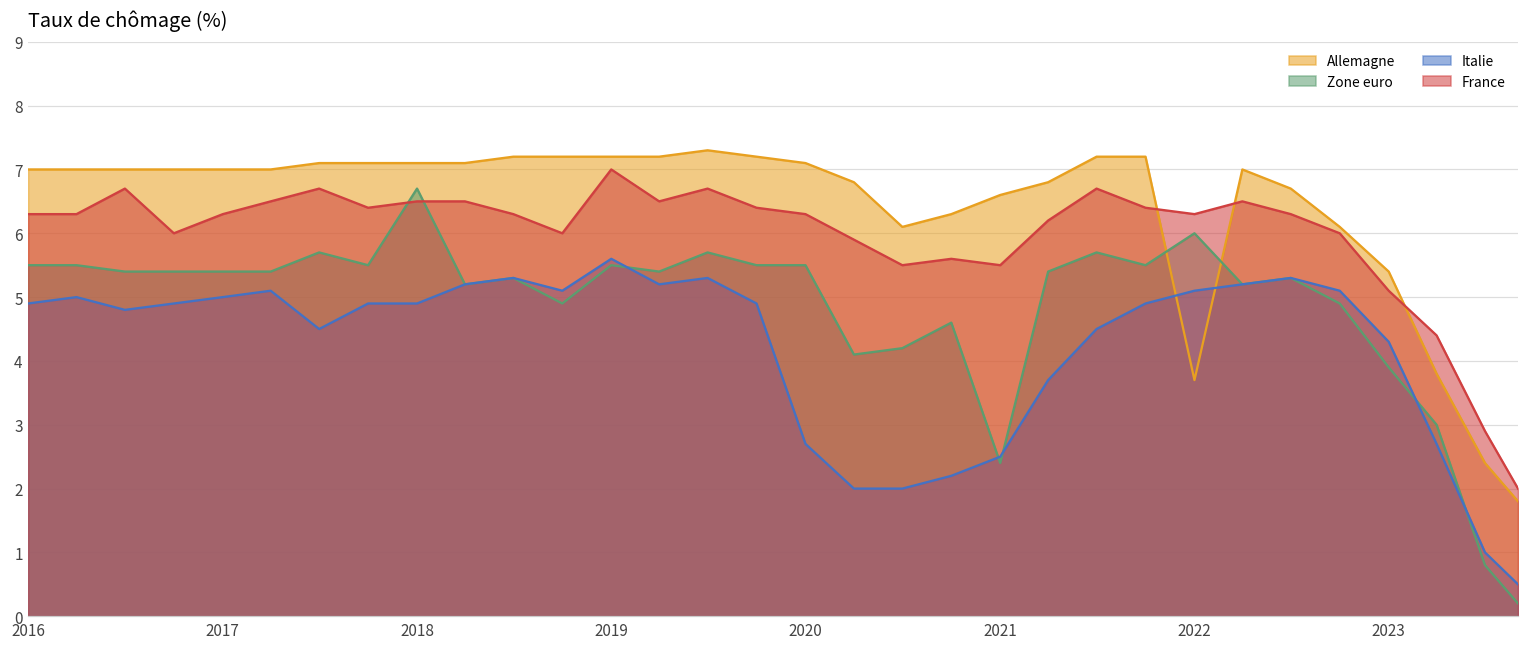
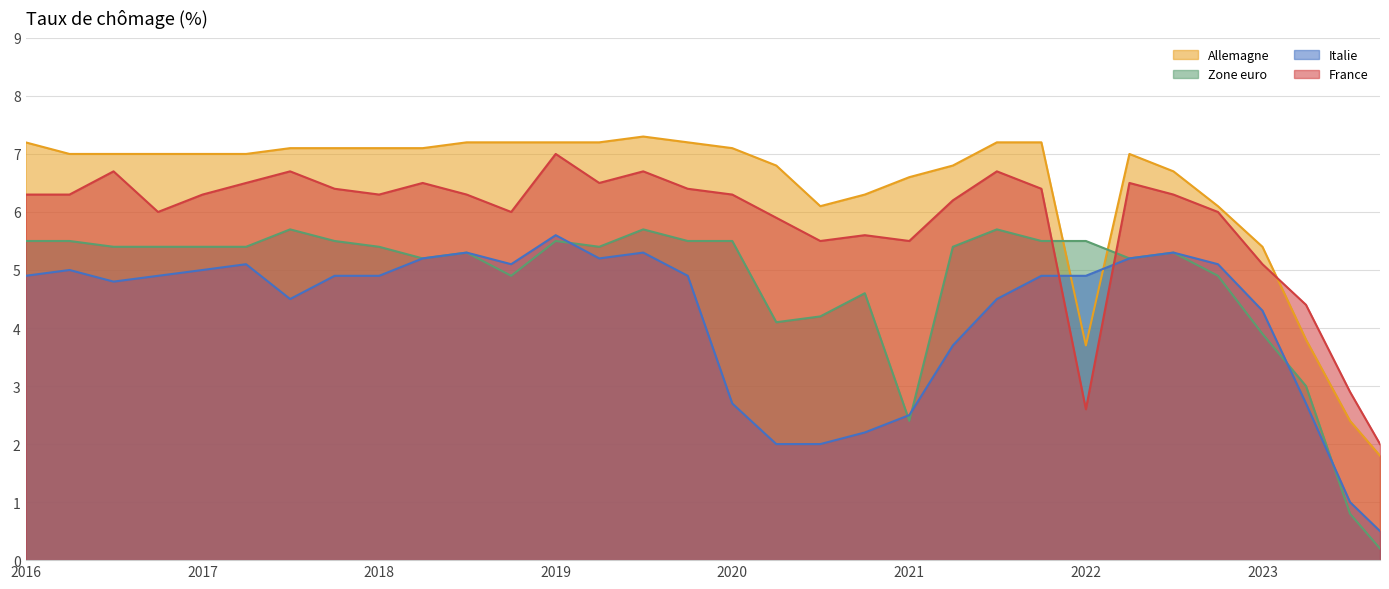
  {
    "Allemagne": {
-     "2016": 7.0,
+     "2016": 7.2,
      "2017": 7.0,
      "2018": 7.1,
      "2019": 7.2,
      "2020": 7.1,
      "2021": 6.6,
      "2022": 3.7,
      "2023": 5.4
    },
    "Zone euro": {
      "2016": 5.5,
      "2017": 5.4,
-     "2018": 6.7,
+     "2018": 5.4,
      "2019": 5.5,
      "2020": 5.5,
      "2021": 2.4,
-     "2022": 6.0,
+     "2022": 5.5,
      "2023": 3.9
    },
    "Italie": {
      "2016": 4.9,
      "2017": 5.0,
      "2018": 4.9,
      "2019": 5.6,
      "2020": 2.7,
      "2021": 2.5,
-     "2022": 5.1,
+     "2022": 4.9,
      "2023": 4.3
    },
    "France": {
      "2016": 6.3,
      "2017": 6.3,
-     "2018": 6.5,
+     "2018": 6.3,
      "2019": 7.0,
      "2020": 6.3,
      "2021": 5.5,
-     "2022": 6.3,
+     "2022": 2.6,
      "2023": 5.1
    }
  }
